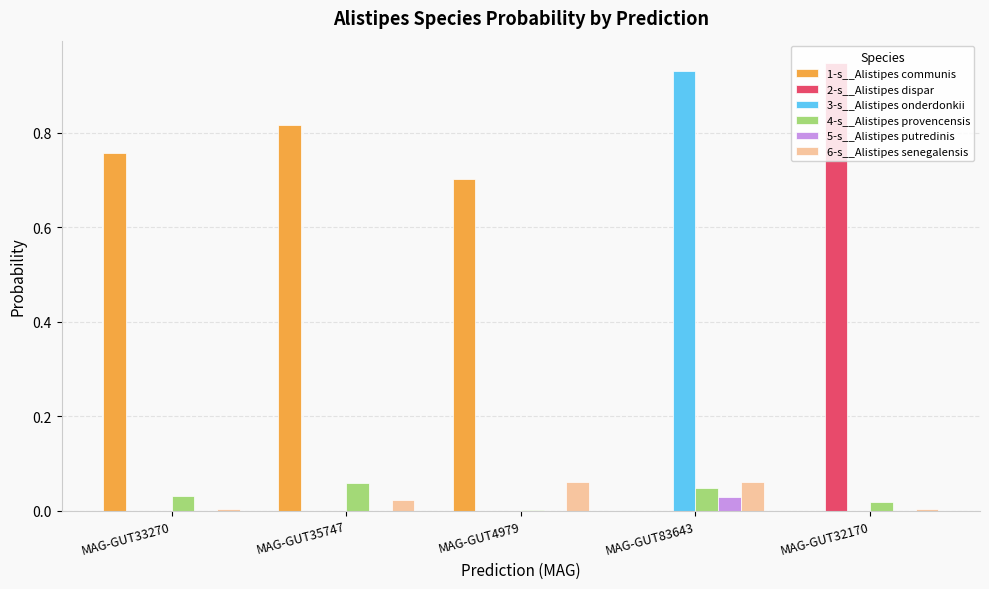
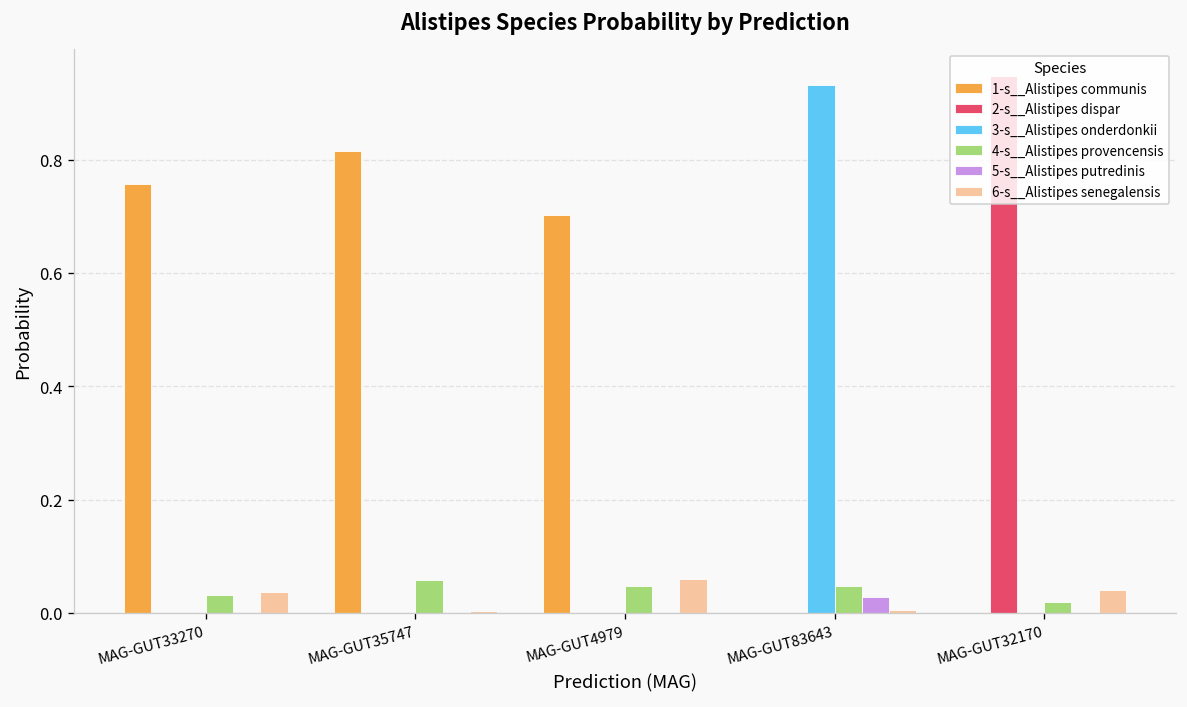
  {
    "1-s__Alistipes communis": {
      "MAG-GUT33270": 0.76,
      "MAG-GUT35747": 0.82,
      "MAG-GUT4979": 0.70
    },
    "3-s__Alistipes onderdonkii": {
      "MAG-GUT83643": 0.93
    },
    "4-s__Alistipes provencensis": {
      "MAG-GUT33270": 0.03,
      "MAG-GUT35747": 0.06,
-     "MAG-GUT4979": 0.00,
+     "MAG-GUT4979": 0.05,
      "MAG-GUT83643": 0.05,
      "MAG-GUT32170": 0.02
    },
    "5-s__Alistipes putredinis": {
      "MAG-GUT83643": 0.03
    },
    "6-s__Alistipes senegalensis": {
-     "MAG-GUT33270": 0.00,
-     "MAG-GUT35747": 0.02,
+     "MAG-GUT33270": 0.04,
+     "MAG-GUT35747": 0.00,
      "MAG-GUT4979": 0.06,
-     "MAG-GUT83643": 0.06,
-     "MAG-GUT32170": 0.00
+     "MAG-GUT83643": 0.00,
+     "MAG-GUT32170": 0.04
    }
  }
